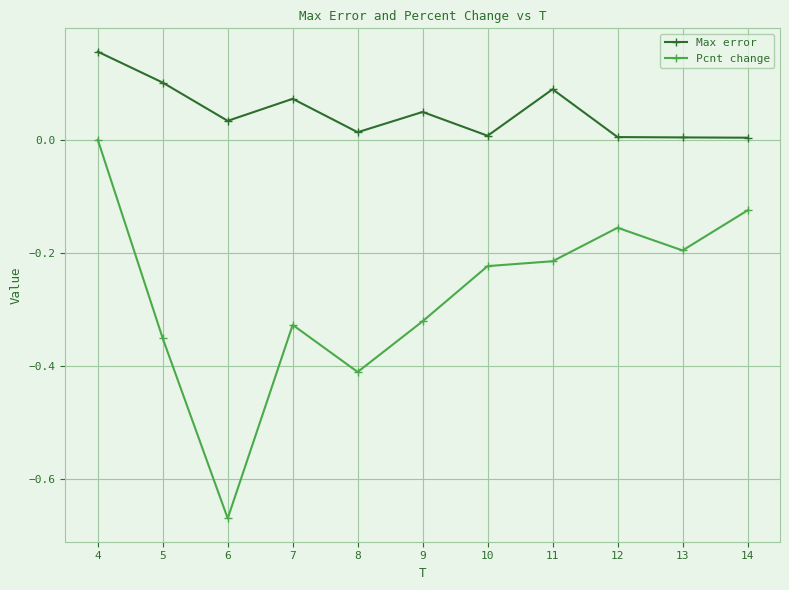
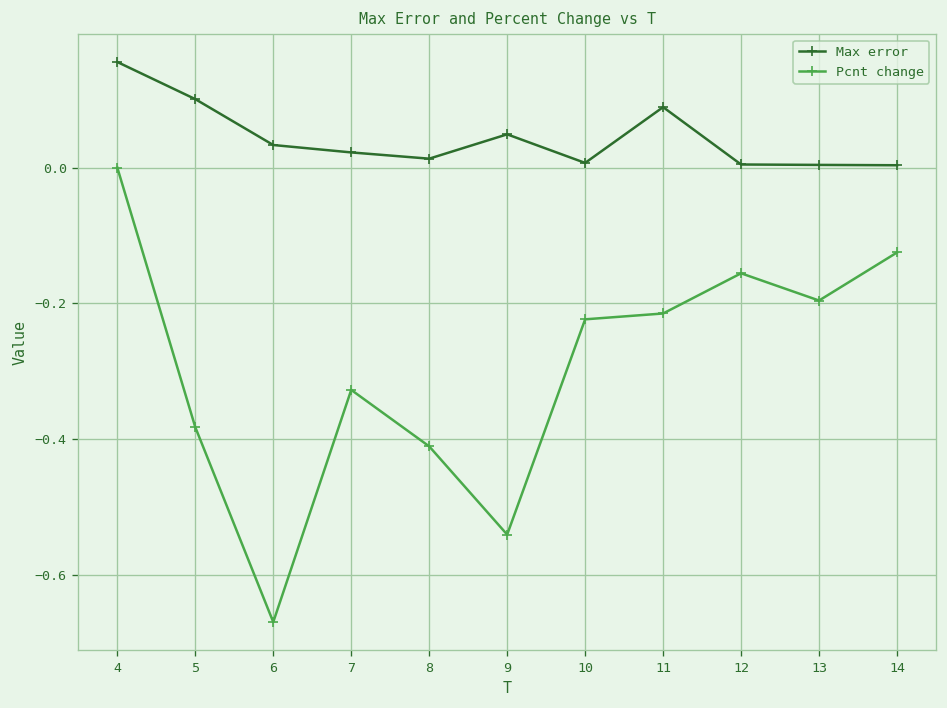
  {
    "Max error": {
      "4": 0.16,
      "5": 0.10,
      "6": 0.03,
-     "7": 0.07,
+     "7": 0.02,
      "8": 0.01,
      "9": 0.05,
      "10": 0.01,
      "11": 0.09,
      "12": 0.00,
      "13": 0.00,
      "14": 0.00
    },
    "Pcnt change": {
      "4": 0.00,
-     "5": -0.35,
+     "5": -0.38,
      "6": -0.67,
      "7": -0.33,
      "8": -0.41,
-     "9": -0.32,
+     "9": -0.54,
      "10": -0.22,
      "11": -0.22,
      "12": -0.16,
      "13": -0.20,
      "14": -0.13
    }
  }
